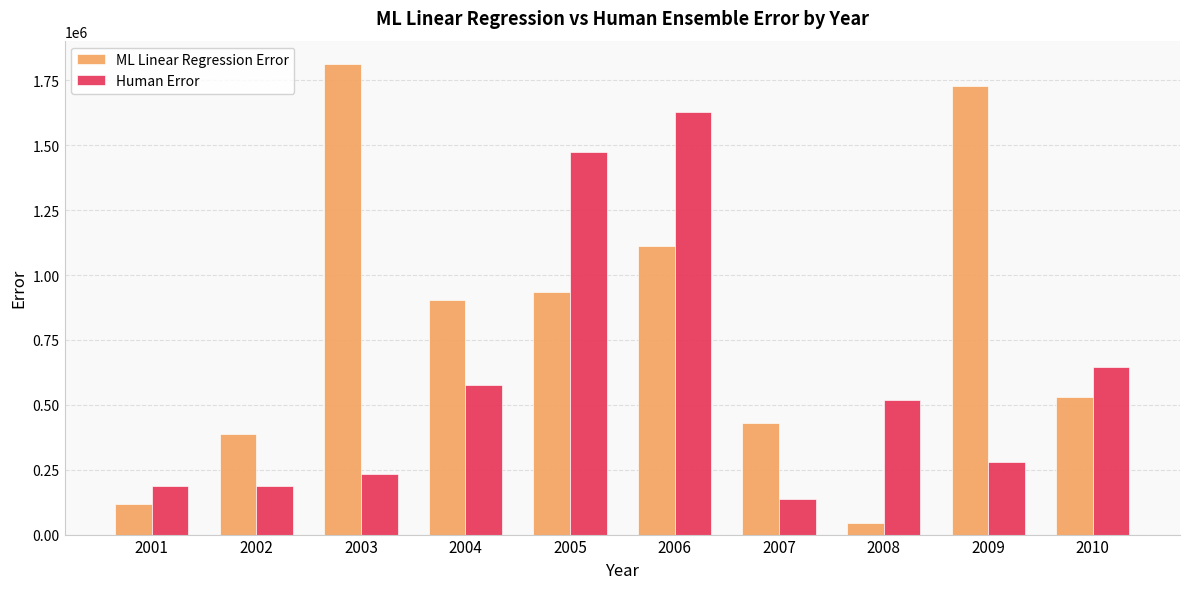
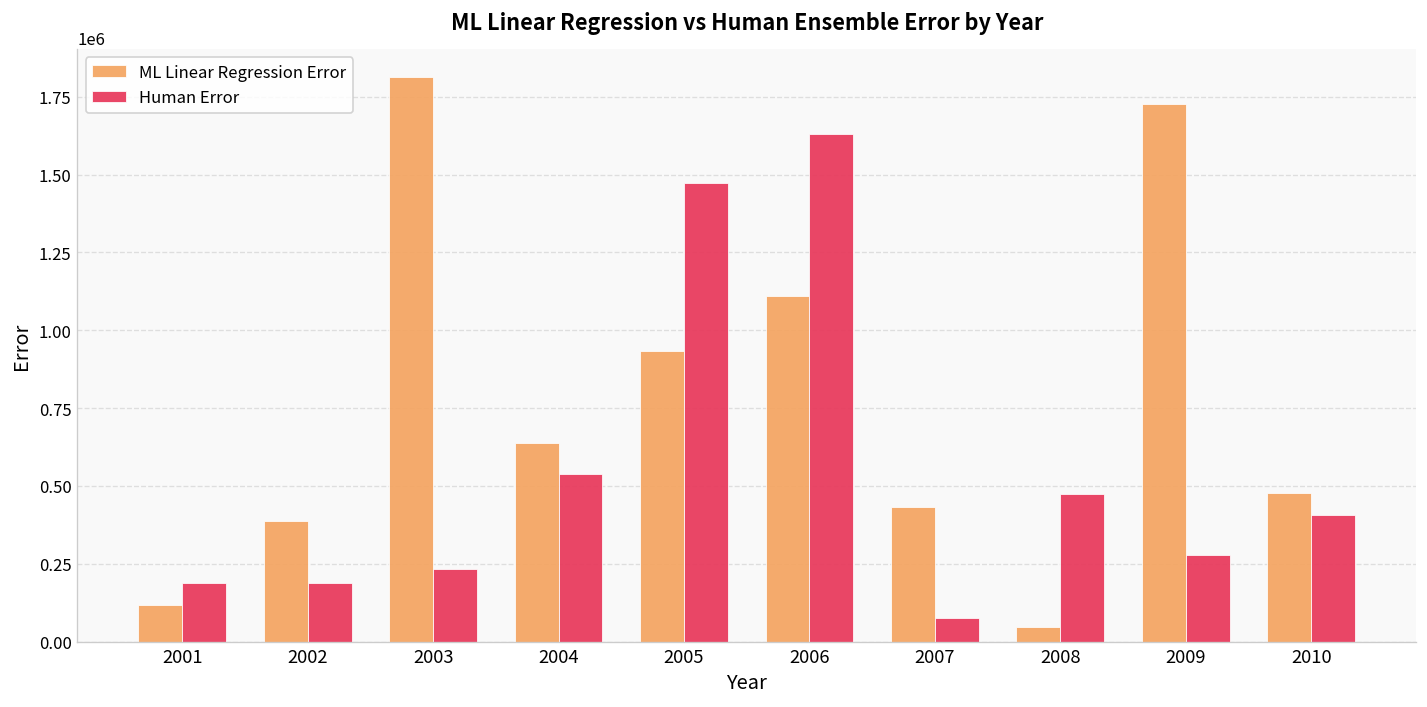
  {
    "ML Linear Regression Error": {
      "2001": 120000,
      "2002": 390000,
      "2003": 1810000,
-     "2004": 910000,
+     "2004": 640000,
      "2005": 930000,
      "2006": 1110000,
      "2007": 430000,
      "2008": 50000,
      "2009": 1730000,
-     "2010": 530000
+     "2010": 480000
    },
    "Human Error": {
      "2001": 190000,
      "2002": 190000,
      "2003": 230000,
-     "2004": 580000,
+     "2004": 540000,
      "2005": 1470000,
      "2006": 1630000,
-     "2007": 140000,
-     "2008": 520000,
+     "2007": 80000,
+     "2008": 480000,
      "2009": 280000,
-     "2010": 640000
+     "2010": 410000
    }
  }
